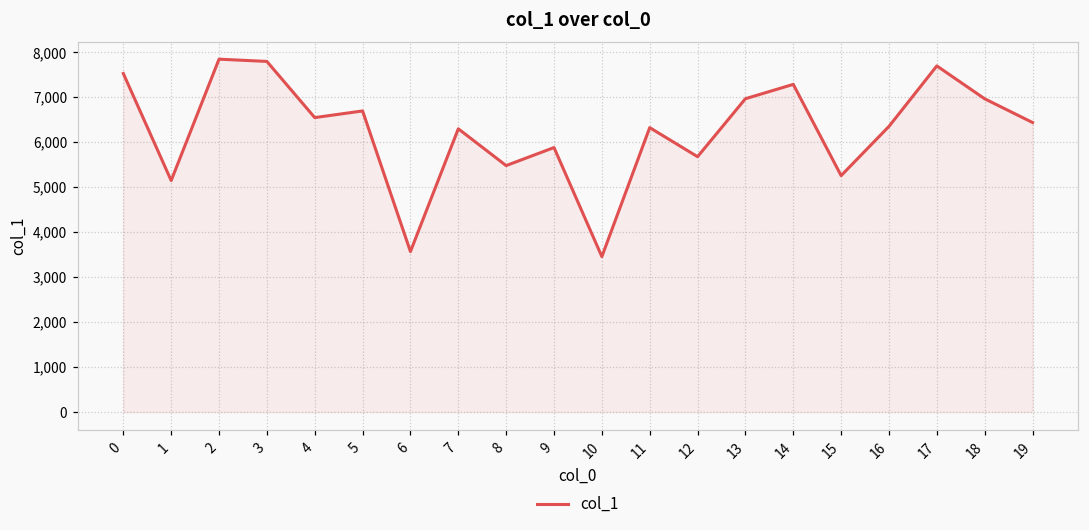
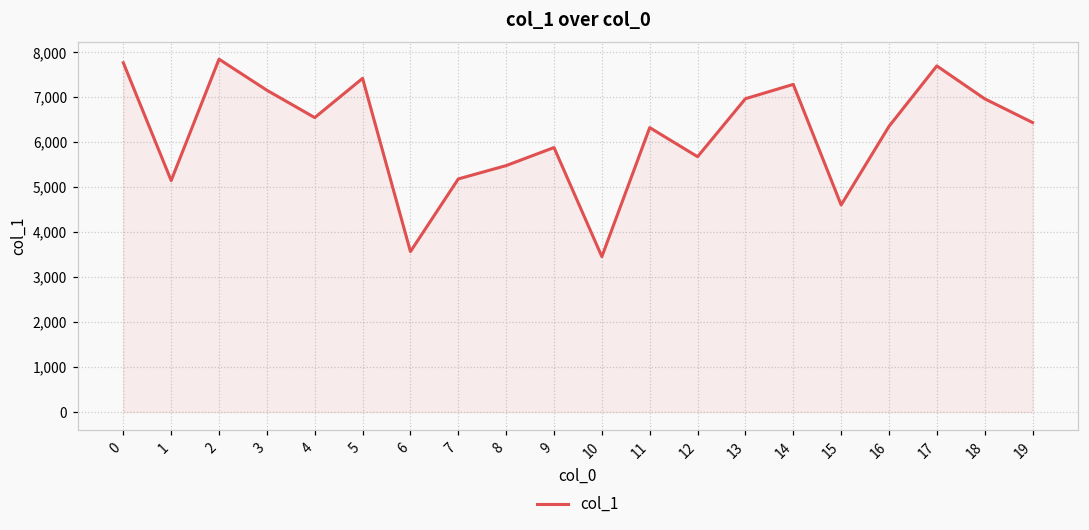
  {
-   "0": "7,500",
+   "0": "7,800",
    "1": "5,100",
    "2": "7,800",
-   "3": "7,800",
+   "3": "7,200",
    "4": "6,500",
-   "5": "6,700",
+   "5": "7,400",
    "6": "3,600",
-   "7": "6,300",
+   "7": "5,200",
    "8": "5,500",
    "9": "5,900",
    "10": "3,500",
    "11": "6,300",
    "12": "5,700",
    "13": "7,000",
    "14": "7,300",
-   "15": "5,300",
+   "15": "4,600",
    "16": "6,400",
    "17": "7,700",
    "18": "7,000",
    "19": "6,400"
  }
